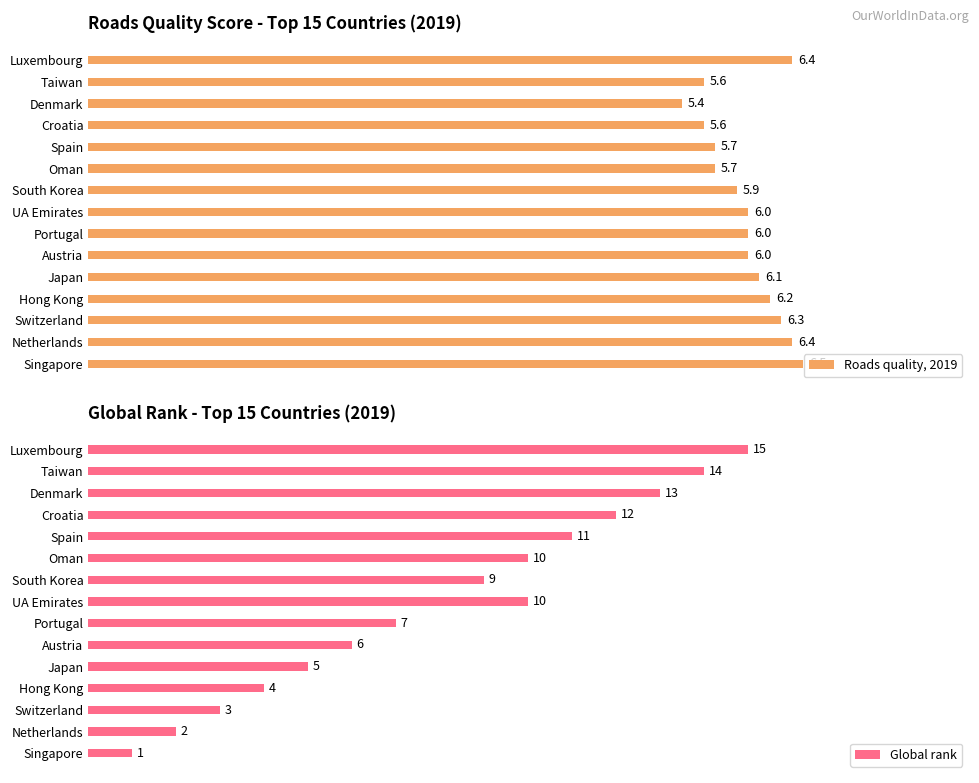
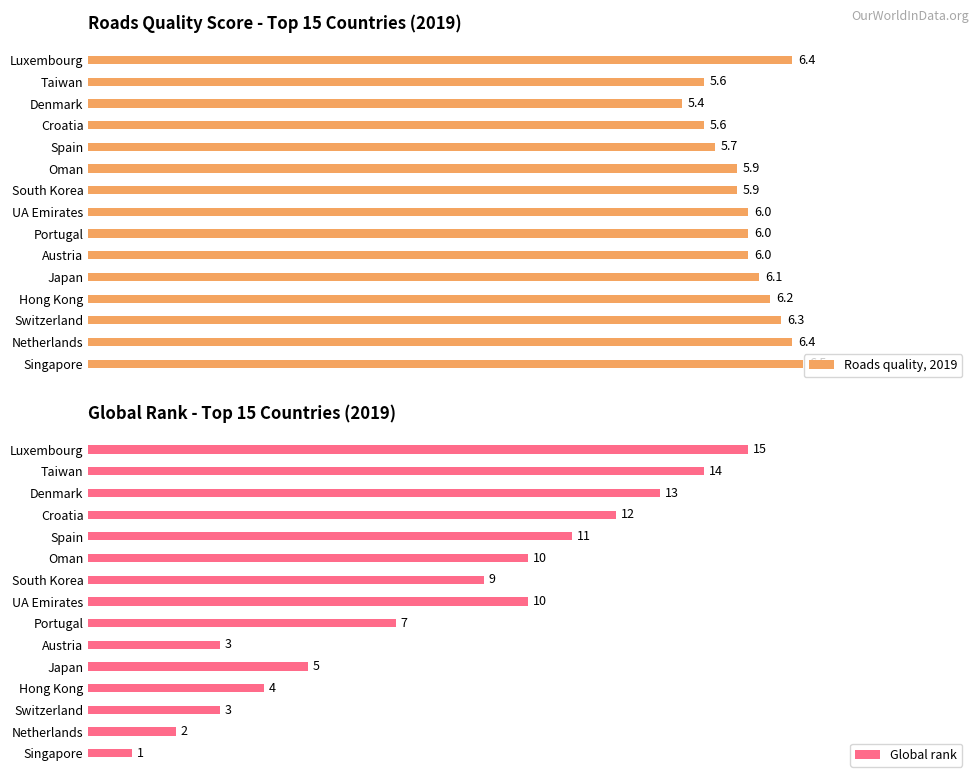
  {
    "Roads Quality Score - Top 15 Countries (2019)": {
      "Luxembourg": 6.4,
      "Taiwan": 5.6,
      "Denmark": 5.4,
      "Croatia": 5.6,
      "Spain": 5.7,
-     "Oman": 5.7,
+     "Oman": 5.9,
      "South Korea": 5.9,
      "UA Emirates": 6.0,
      "Portugal": 6.0,
      "Austria": 6.0,
      "Japan": 6.1,
      "Hong Kong": 6.2,
      "Switzerland": 6.3,
      "Netherlands": 6.4
    },
    "Global Rank - Top 15 Countries (2019)": {
      "Luxembourg": 15,
      "Taiwan": 14,
      "Denmark": 13,
      "Croatia": 12,
      "Spain": 11,
      "Oman": 10,
      "South Korea": 9,
      "UA Emirates": 10,
      "Portugal": 7,
-     "Austria": 6,
+     "Austria": 3,
      "Japan": 5,
      "Hong Kong": 4,
      "Switzerland": 3,
      "Netherlands": 2,
      "Singapore": 1
    }
  }
